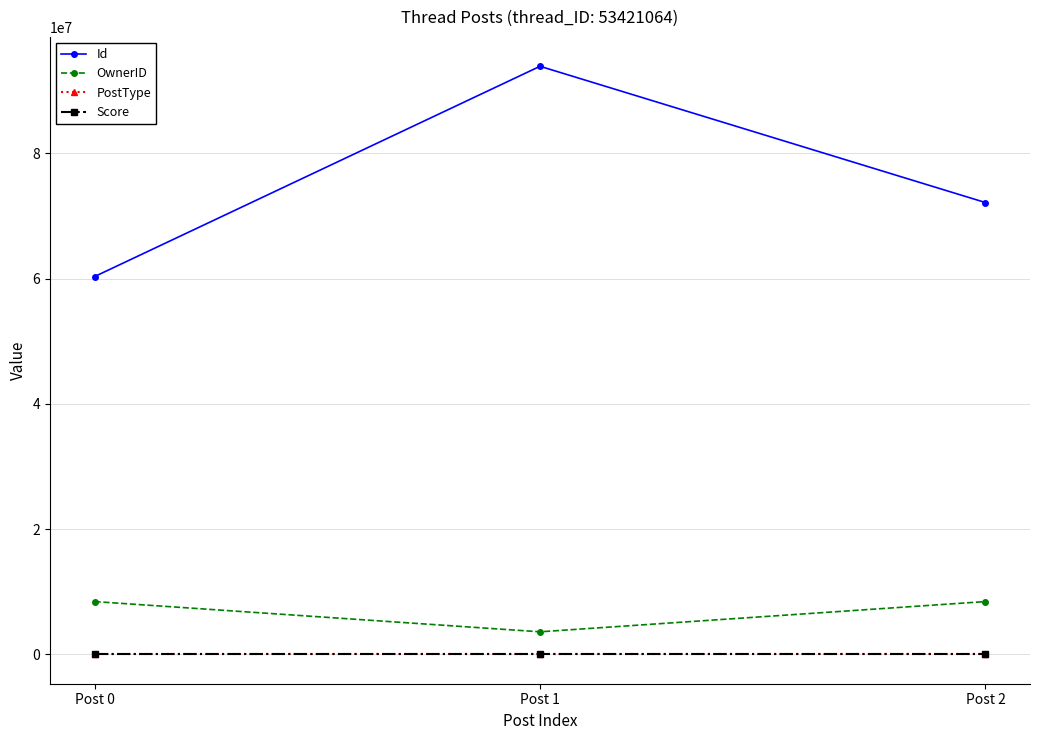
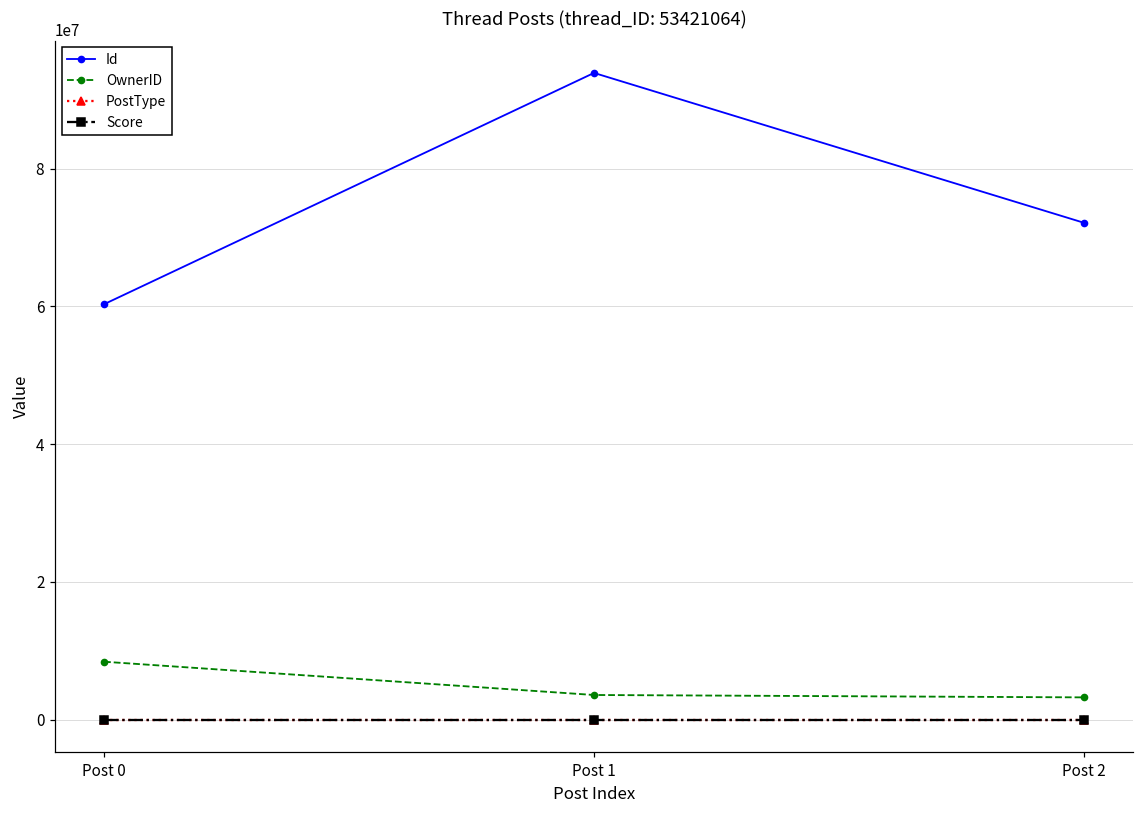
  {
    "Id": {
      "Post 0": 60000000,
      "Post 1": 94000000,
      "Post 2": 72000000
    },
    "OwnerID": {
      "Post 0": 8000000,
      "Post 1": 4000000,
-     "Post 2": 8000000
+     "Post 2": 3000000
    },
    "Score": {
      "Post 0": 0,
      "Post 1": 0,
      "Post 2": 0
    }
  }
